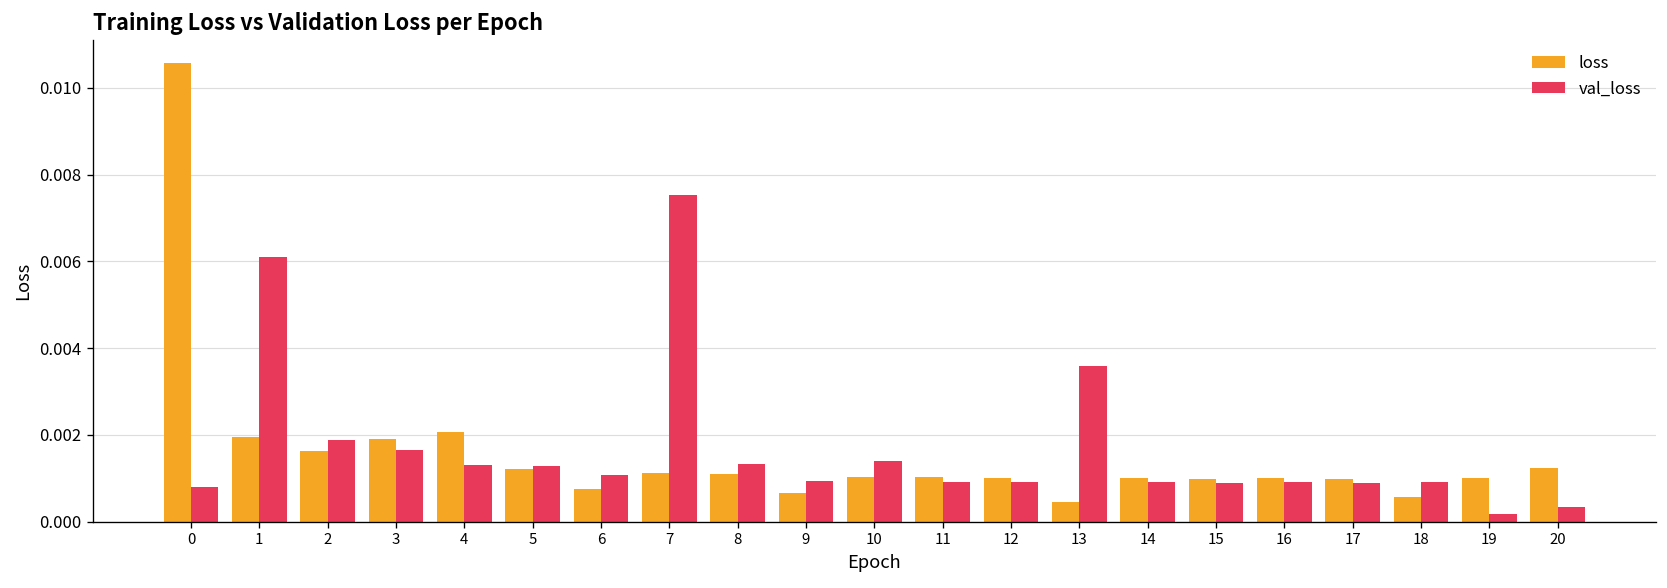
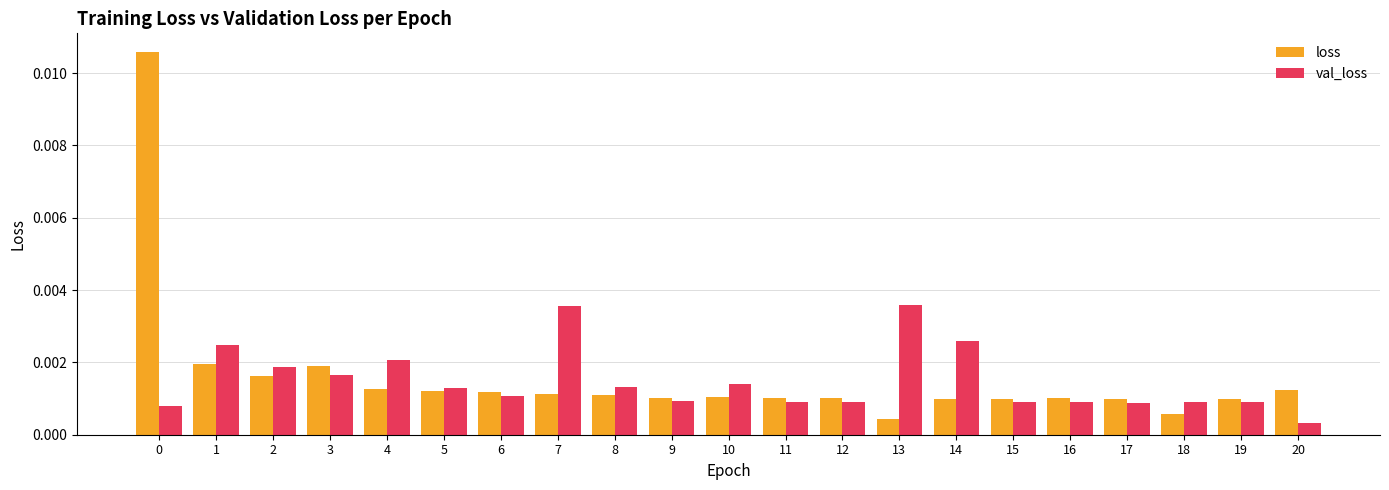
  {
    "loss": {
      "0": 0.0106,
      "1": 0.0019,
      "2": 0.0016,
      "3": 0.0019,
-     "4": 0.0021,
+     "4": 0.0013,
      "5": 0.0012,
-     "6": 0.0008,
+     "6": 0.0012,
      "7": 0.0011,
      "8": 0.0011,
-     "9": 0.0007,
+     "9": 0.0010,
      "10": 0.0010,
      "11": 0.0010,
      "12": 0.0010,
      "13": 0.0004,
      "14": 0.0010,
      "15": 0.0010,
      "16": 0.0010,
      "17": 0.0010,
      "18": 0.0006,
      "19": 0.0010,
      "20": 0.0012
    },
    "val_loss": {
      "0": 0.0008,
-     "1": 0.0061,
+     "1": 0.0025,
      "2": 0.0019,
      "3": 0.0016,
-     "4": 0.0013,
+     "4": 0.0021,
      "5": 0.0013,
      "6": 0.0011,
-     "7": 0.0075,
+     "7": 0.0036,
      "8": 0.0013,
      "9": 0.0009,
      "10": 0.0014,
      "11": 0.0009,
      "12": 0.0009,
      "13": 0.0036,
-     "14": 0.0009,
+     "14": 0.0026,
      "15": 0.0009,
      "16": 0.0009,
      "17": 0.0009,
      "18": 0.0009,
-     "19": 0.0002,
+     "19": 0.0009,
      "20": 0.0003
    }
  }
